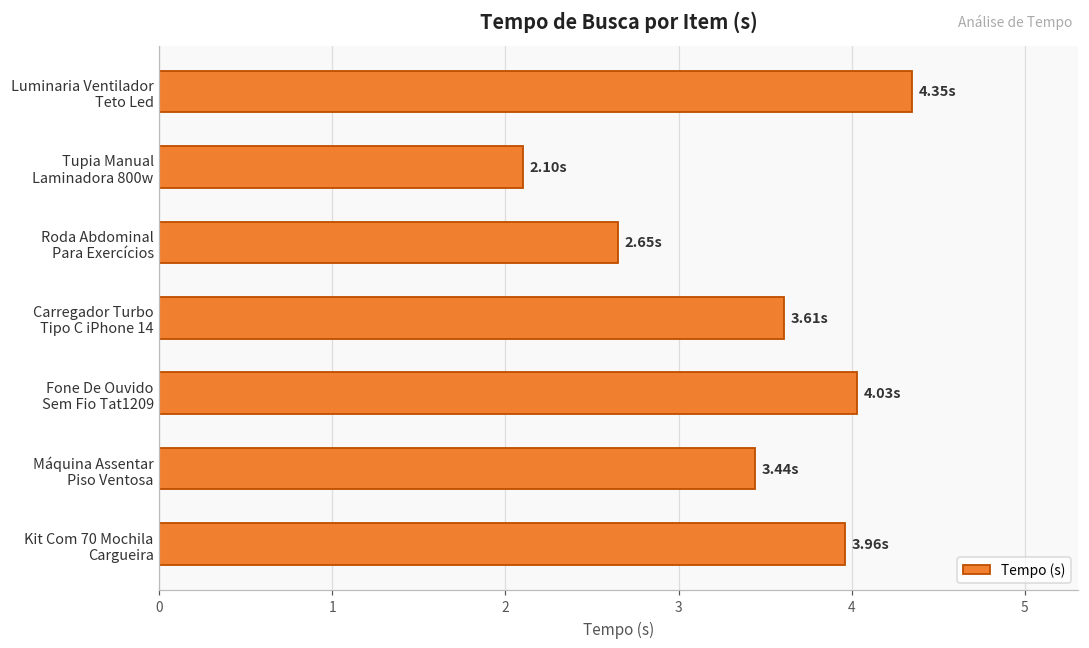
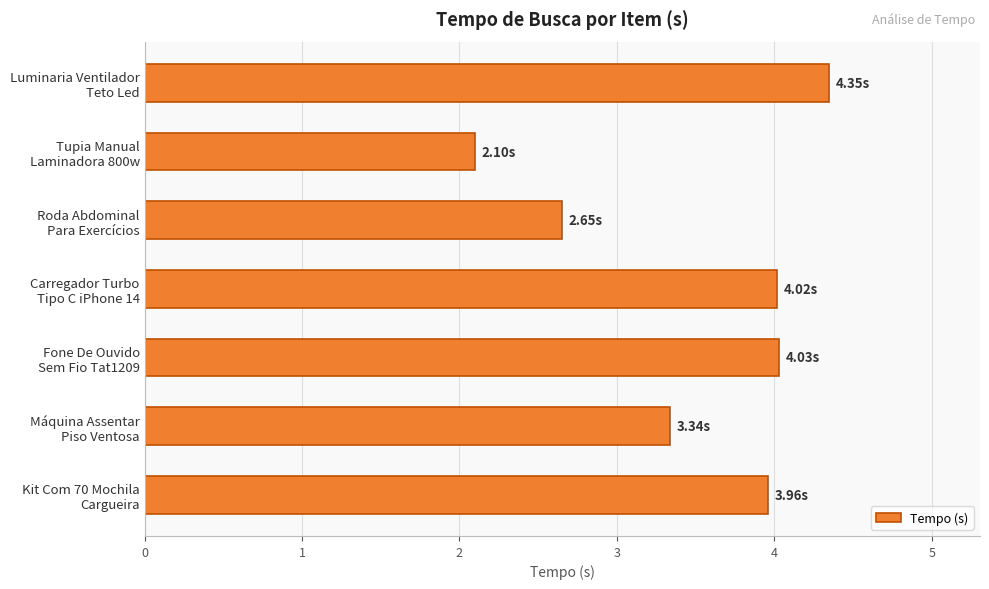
  {
    "Luminaria Ventilador Teto Led": "4.35s",
    "Tupia Manual Laminadora 800w": "2.10s",
    "Roda Abdominal Para Exercícios": "2.65s",
-   "Carregador Turbo Tipo C iPhone 14": "3.61s",
+   "Carregador Turbo Tipo C iPhone 14": "4.02s",
    "Fone De Ouvido Sem Fio Tat1209": "4.03s",
-   "Máquina Assentar Piso Ventosa": "3.44s",
+   "Máquina Assentar Piso Ventosa": "3.34s",
    "Kit Com 70 Mochila Cargueira": "3.96s"
  }
